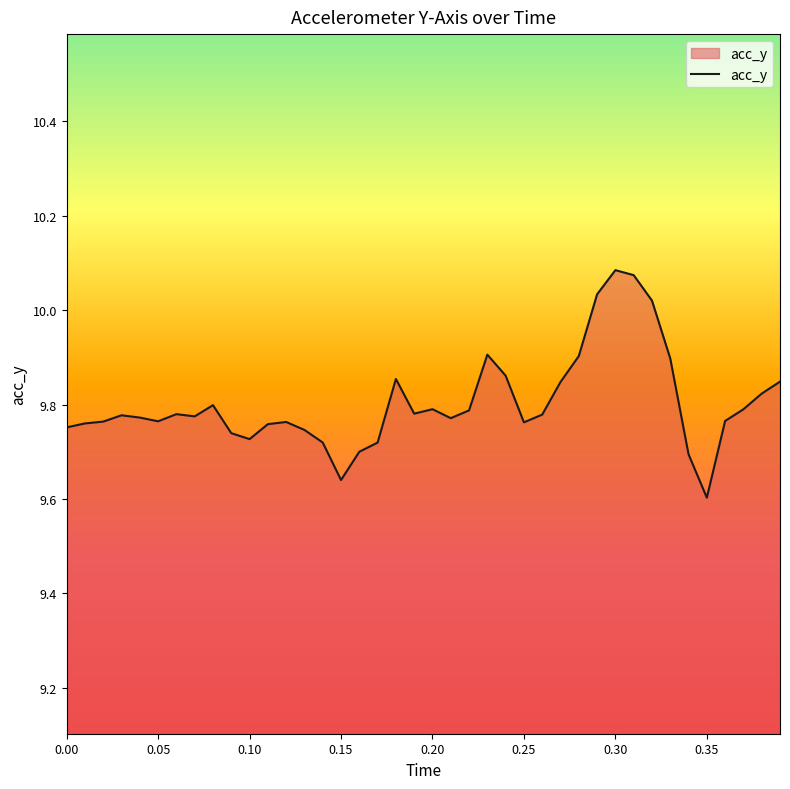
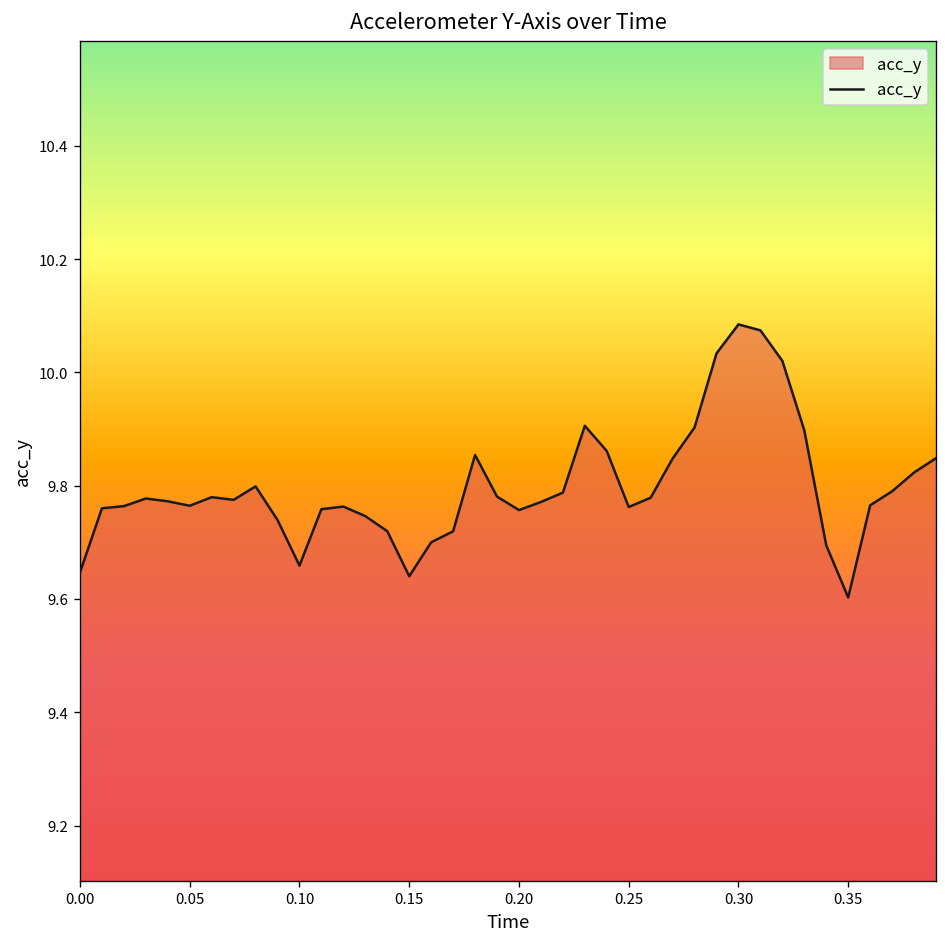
  {
-   "0.00": 9.75,
+   "0.00": 9.65,
    "0.05": 9.76,
-   "0.10": 9.73,
+   "0.10": 9.66,
    "0.15": 9.64,
-   "0.20": 9.79,
+   "0.20": 9.76,
    "0.25": 9.76,
    "0.30": 10.08,
    "0.35": 9.60
  }
